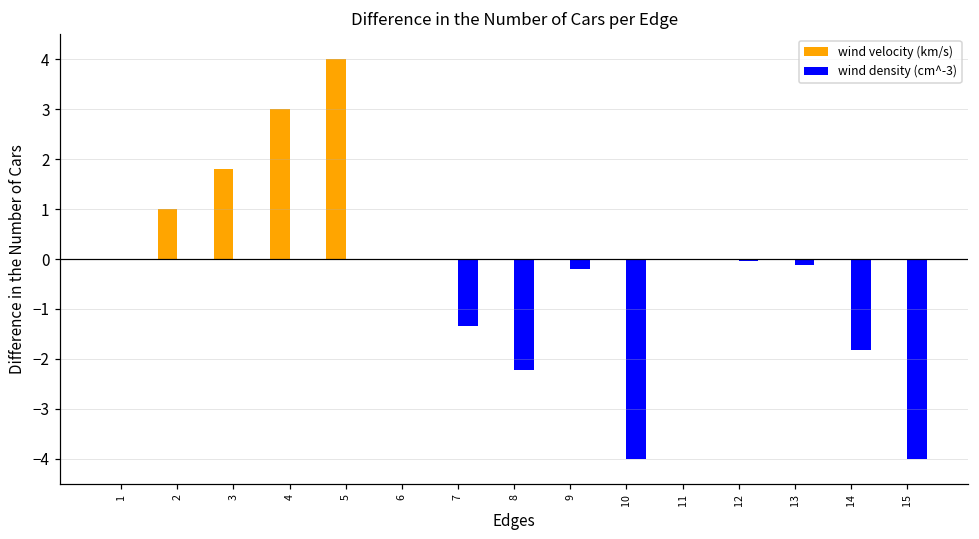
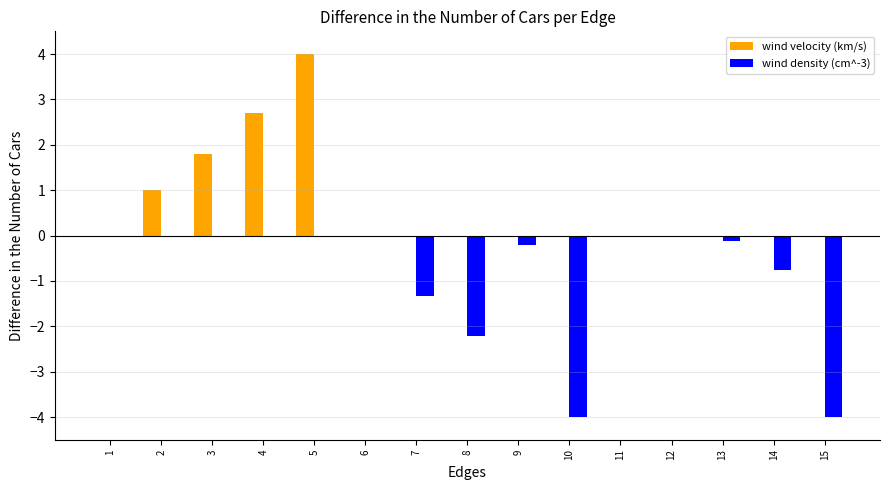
  {
    "wind velocity (km/s)": {
      "1": 0.0,
      "2": 1.0,
      "3": 1.8,
-     "4": 3.0,
+     "4": 2.7,
      "5": 4.0,
      "6": 0.0,
      "7": 0.0,
      "8": 0.0,
      "9": 0.0,
      "10": 0.0,
      "11": 0.0,
      "12": 0.0,
      "13": 0.0,
      "14": 0.0,
      "15": 0.0
    },
    "wind density (cm^-3)": {
      "1": 0.0,
      "2": 0.0,
      "3": 0.0,
      "4": 0.0,
      "5": 0.0,
      "6": 0.0,
      "7": -1.3,
      "8": -2.2,
      "9": -0.2,
      "10": -4.0,
      "11": 0.0,
      "13": -0.1,
-     "14": -1.8,
+     "14": -0.8,
      "15": -4.0
    }
  }
